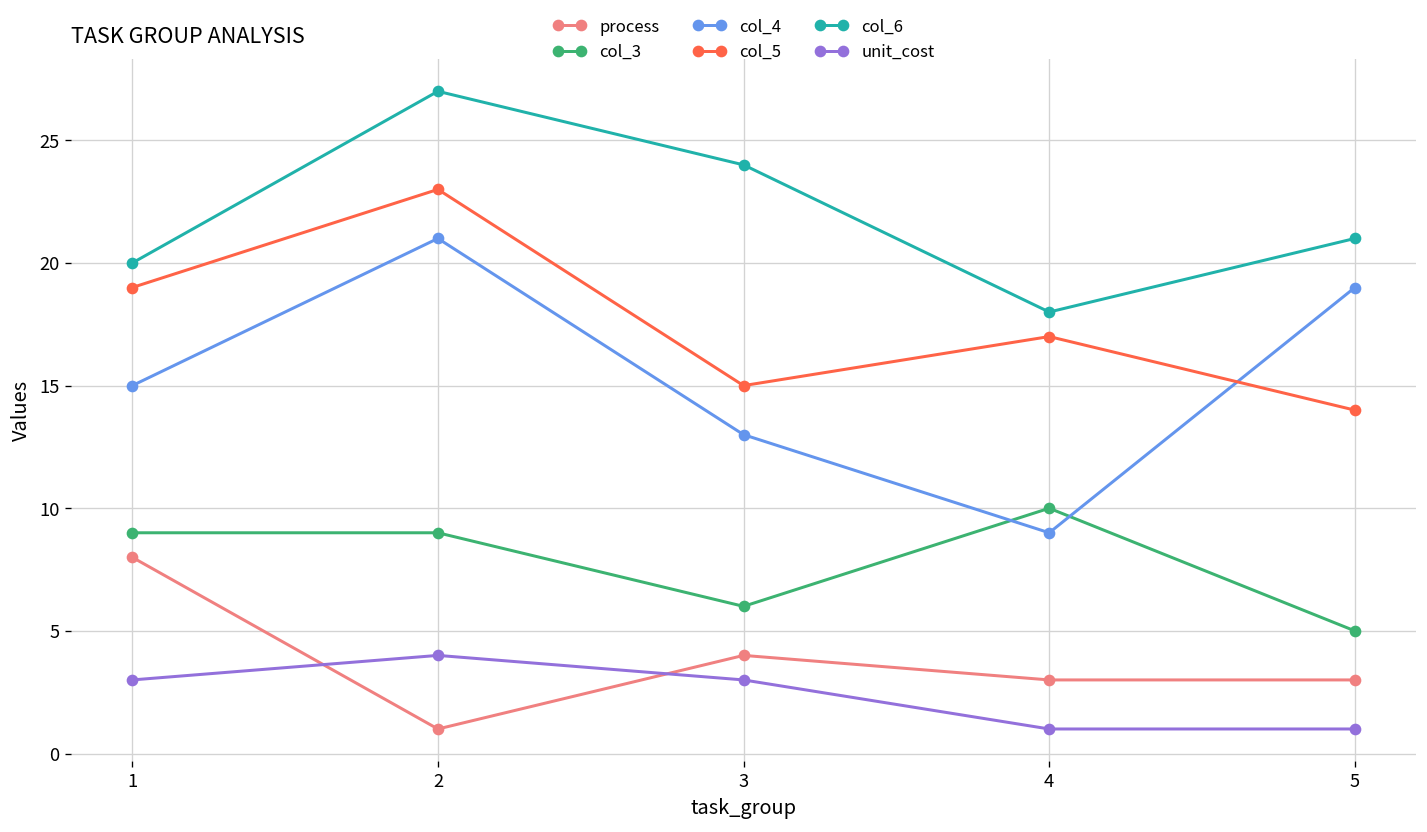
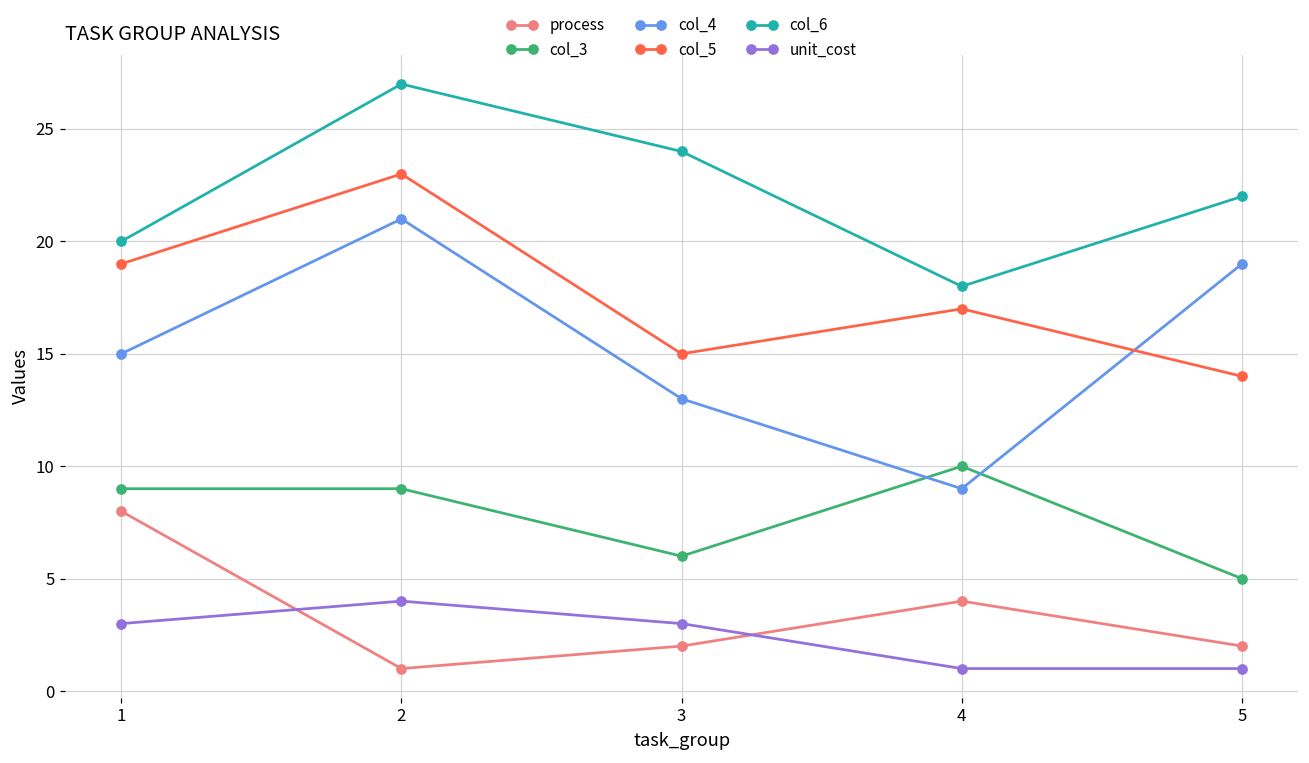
  {
    "process": {
      "1": 8,
      "2": 1,
-     "3": 4,
-     "4": 3,
-     "5": 3
+     "3": 2,
+     "4": 4,
+     "5": 2
    },
    "col_3": {
      "1": 9,
      "2": 9,
      "3": 6,
      "4": 10,
      "5": 5
    },
    "col_4": {
      "1": 15,
      "2": 21,
      "3": 13,
      "4": 9,
      "5": 19
    },
    "col_5": {
      "1": 19,
      "2": 23,
      "3": 15,
      "4": 17,
      "5": 14
    },
    "col_6": {
      "1": 20,
      "2": 27,
      "3": 24,
      "4": 18,
-     "5": 21
+     "5": 22
    },
    "unit_cost": {
      "1": 3,
      "2": 4,
      "3": 3,
      "4": 1,
      "5": 1
    }
  }
